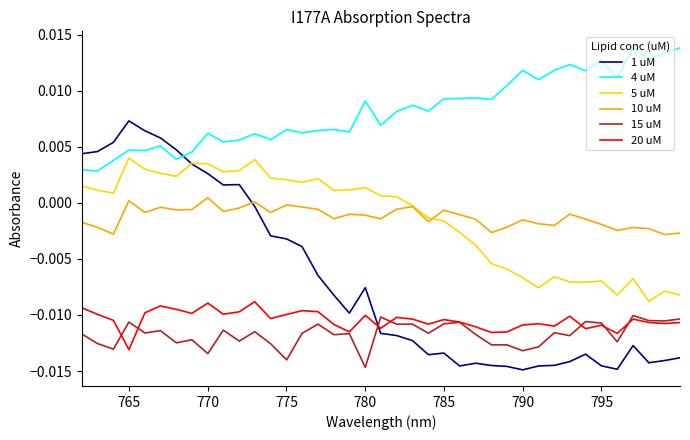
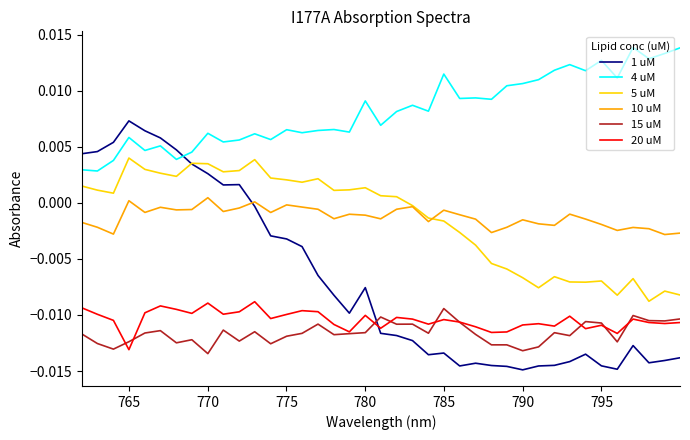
  {
    "1 uM": {
      "765": 0.0073,
      "770": 0.0026,
      "775": -0.0032,
      "780": -0.0076,
      "785": -0.0134,
      "790": -0.0149,
      "795": -0.0145
    },
    "4 uM": {
-     "765": 0.0047,
+     "765": 0.0058,
      "770": 0.0062,
      "775": 0.0065,
      "780": 0.0091,
-     "785": 0.0093,
-     "790": 0.0118
+     "785": 0.0115,
+     "790": 0.0106
    },
    "15 uM": {
-     "765": -0.0106,
+     "765": -0.0124,
      "770": -0.0135,
-     "775": -0.0140,
-     "780": -0.0147,
-     "785": -0.0108,
+     "775": -0.0119,
+     "780": -0.0116,
+     "785": -0.0094,
      "790": -0.0132
    },
    "20 uM": {
      "765": -0.0131,
      "770": -0.0089,
      "775": -0.0100,
      "780": -0.0100,
      "785": -0.0104,
      "790": -0.0109
    }
  }
